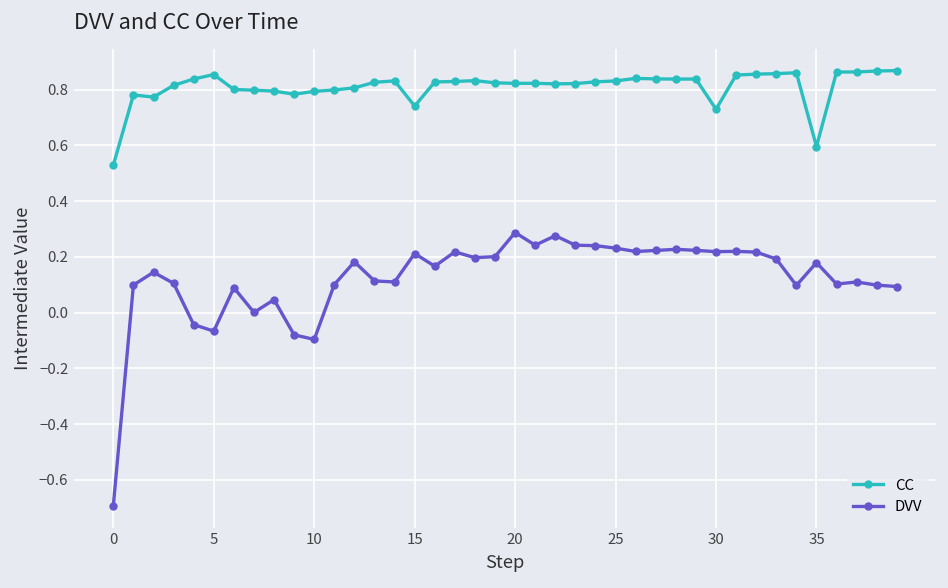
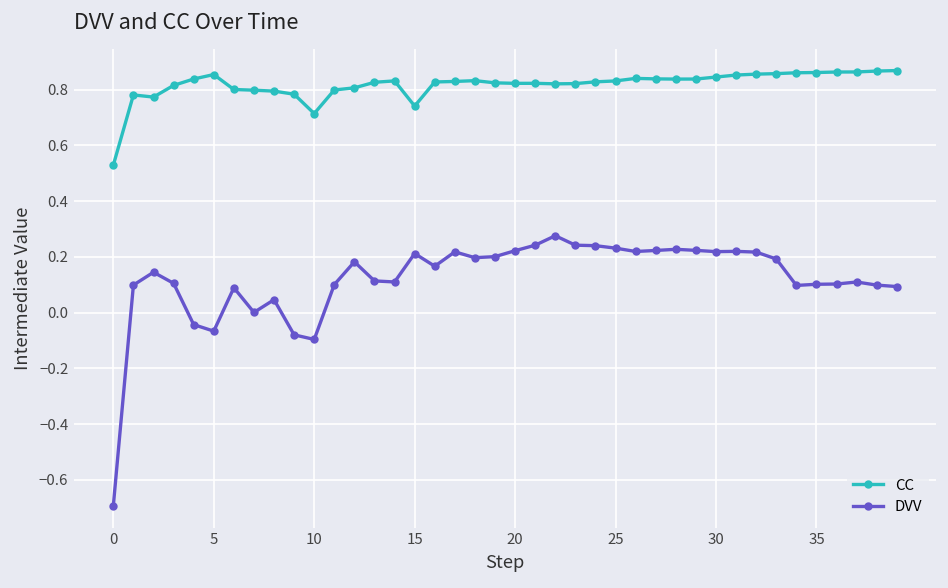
  {
    "CC": {
      "0": 0.53,
      "5": 0.85,
-     "10": 0.79,
+     "10": 0.71,
      "15": 0.74,
      "20": 0.82,
      "25": 0.83,
-     "30": 0.73,
-     "35": 0.60
+     "30": 0.84,
+     "35": 0.86
    },
    "DVV": {
      "0": -0.69,
      "5": -0.07,
      "10": -0.10,
      "15": 0.21,
-     "20": 0.29,
+     "20": 0.22,
      "25": 0.23,
      "30": 0.22,
-     "35": 0.18
+     "35": 0.10
    }
  }
